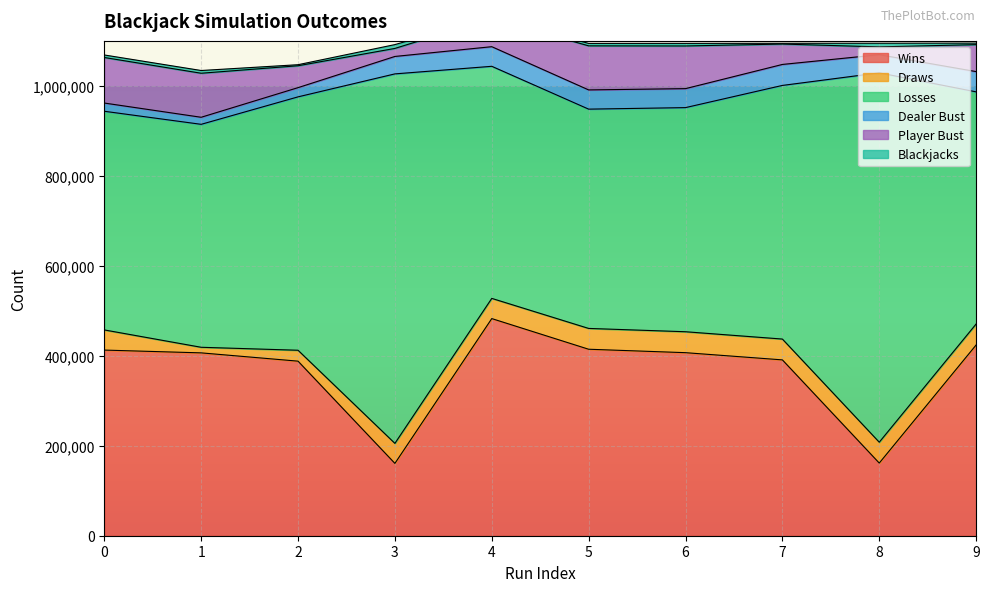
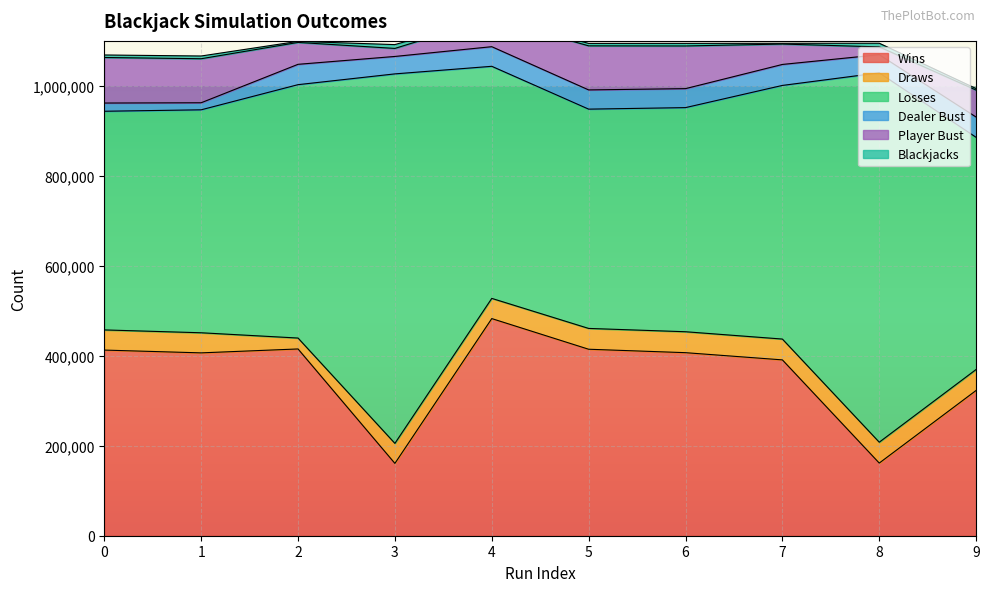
  {
    "Wins": {
      "0": "410,000",
      "1": "410,000",
-     "2": "390,000",
+     "2": "420,000",
      "3": "160,000",
      "4": "480,000",
      "5": "410,000",
      "6": "410,000",
      "7": "390,000",
      "8": "160,000",
-     "9": "420,000"
+     "9": "320,000"
    },
    "Draws": {
      "0": "40,000",
-     "1": "10,000",
+     "1": "40,000",
      "2": "20,000",
      "3": "40,000",
      "4": "40,000",
      "5": "50,000",
      "6": "50,000",
      "7": "50,000",
      "8": "50,000",
      "9": "50,000"
    },
    "Dealer Bust": {
      "0": "20,000",
      "1": "20,000",
-     "2": "20,000",
+     "2": "50,000",
      "3": "40,000",
      "4": "40,000",
      "5": "40,000",
      "6": "40,000",
      "7": "50,000",
      "9": "50,000"
    },
    "Player Bust": {
      "1": "100,000",
      "3": "20,000",
      "6": "90,000",
      "8": "20,000"
    }
  }
